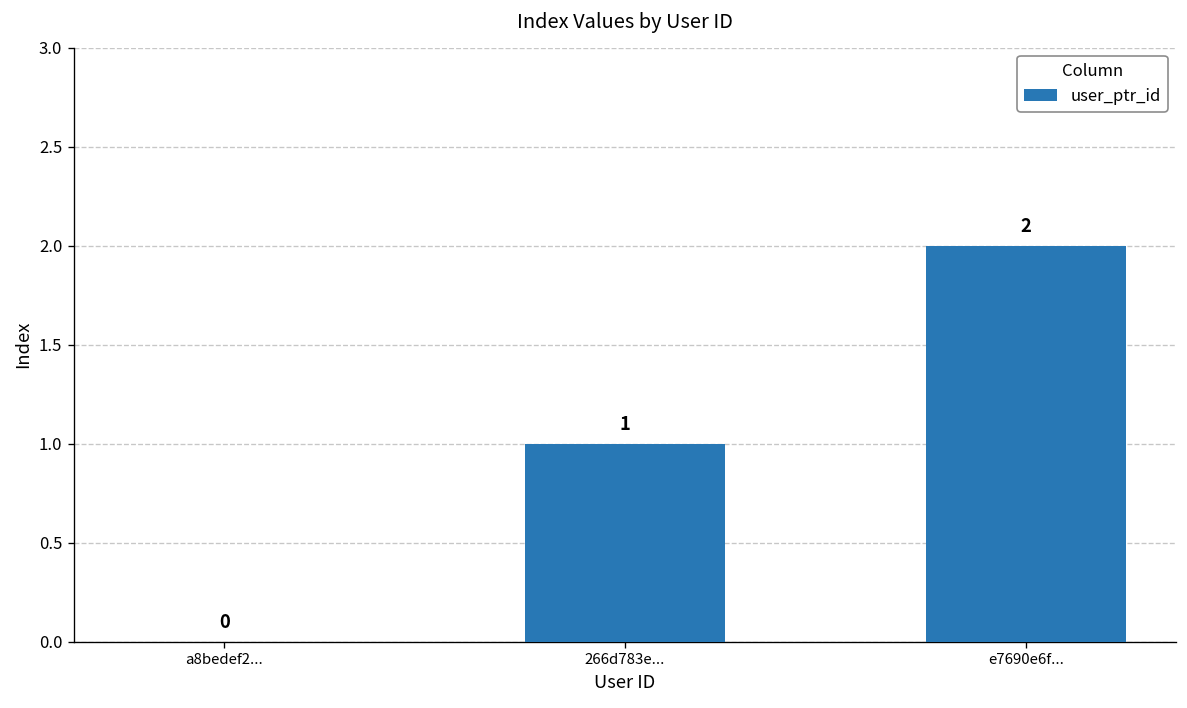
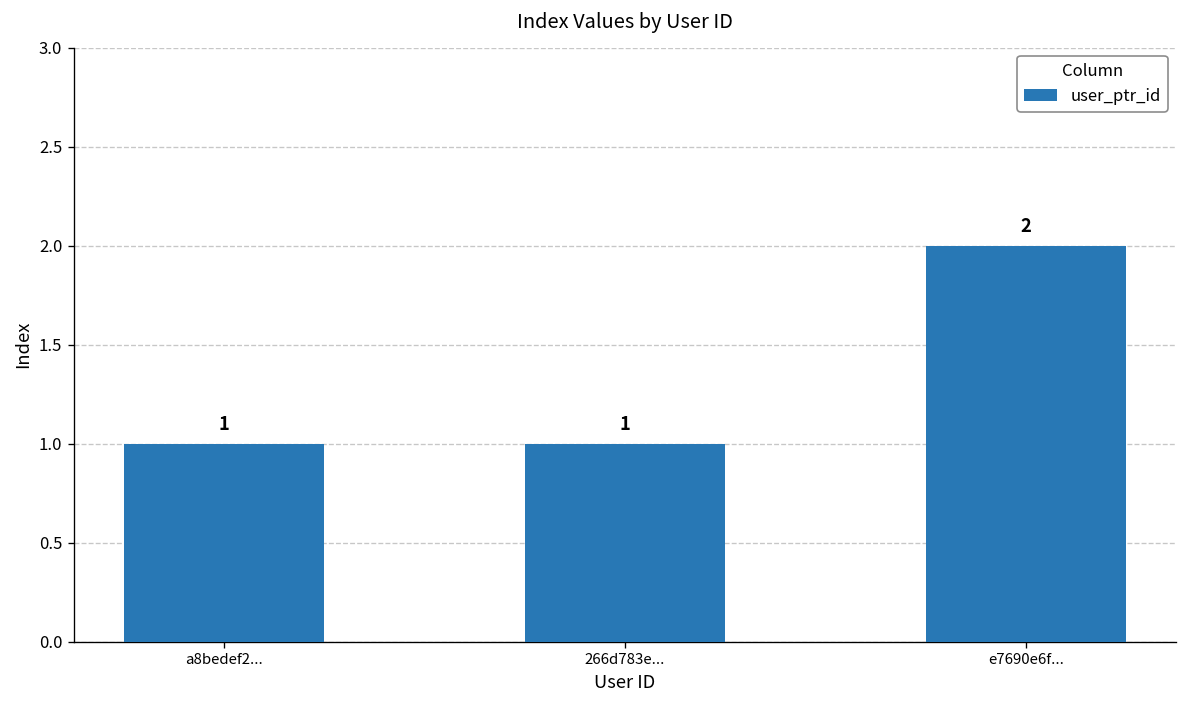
  {
-   "a8bedef2...": 0,
+   "a8bedef2...": 1,
    "266d783e...": 1,
    "e7690e6f...": 2
  }
